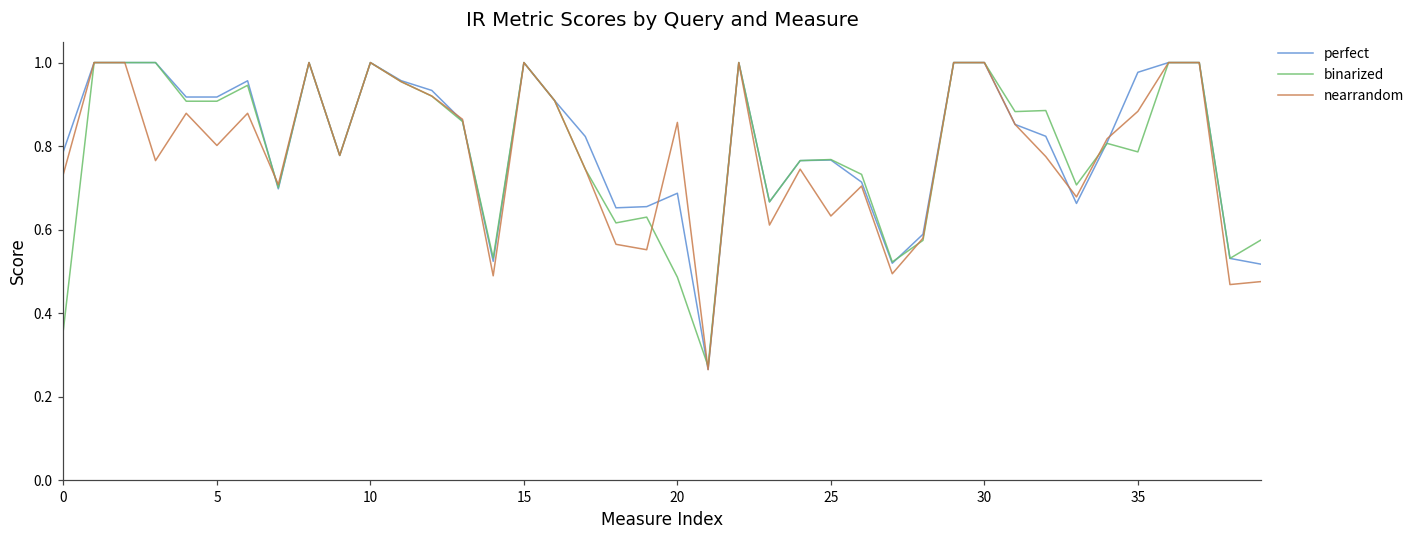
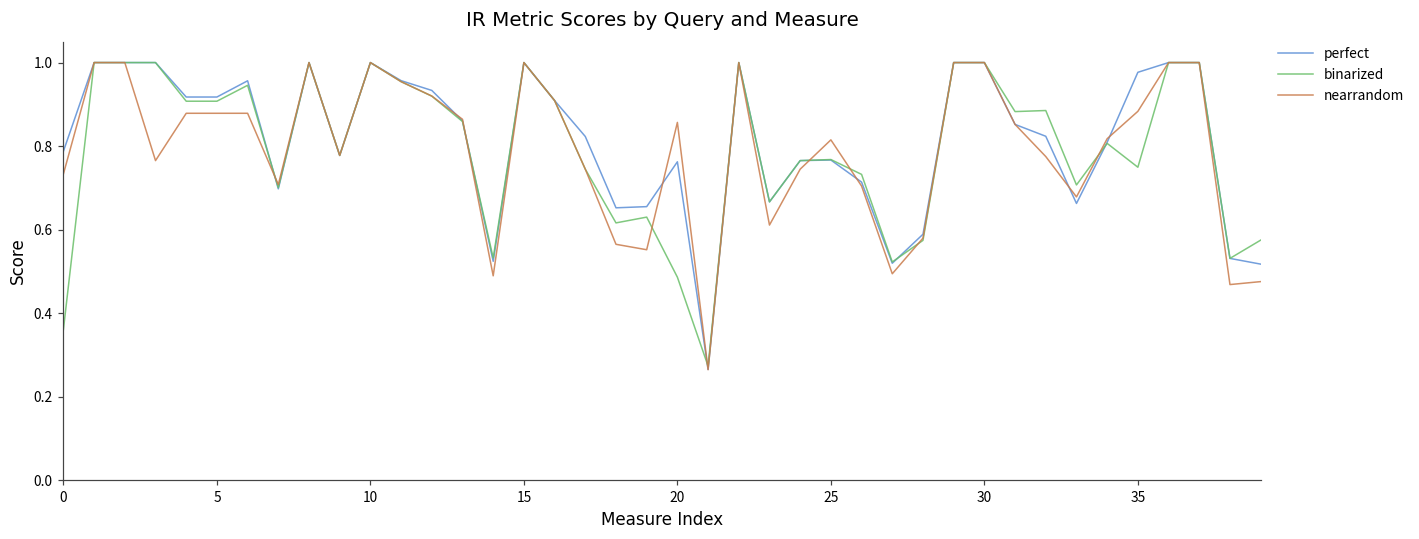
  {
    "perfect": {
      "0": 0.79,
      "5": 0.92,
-     "20": 0.69,
+     "20": 0.76,
      "35": 0.98
    },
    "binarized": {
      "0": 0.36,
      "5": 0.91,
      "20": 0.49,
-     "35": 0.79
+     "35": 0.75
    },
    "nearrandom": {
      "0": 0.73,
-     "5": 0.80,
+     "5": 0.88,
      "20": 0.86,
-     "25": 0.63,
+     "25": 0.82,
      "35": 0.88
    }
  }
